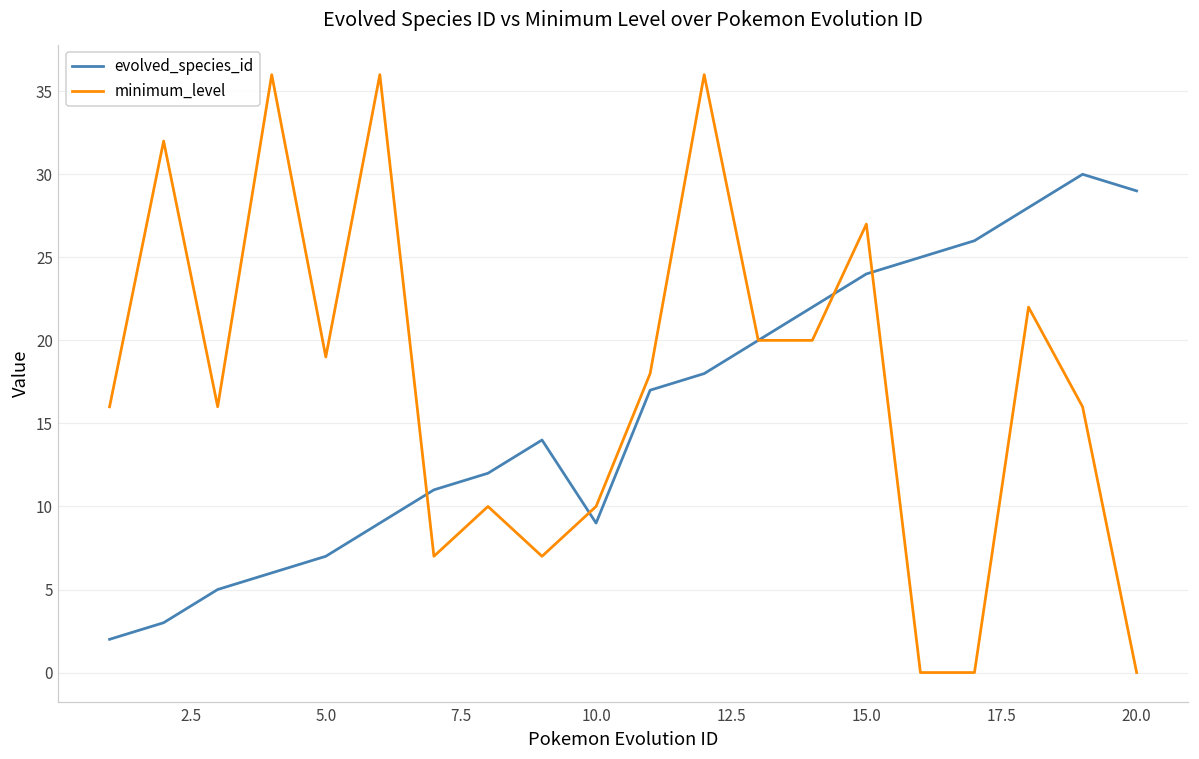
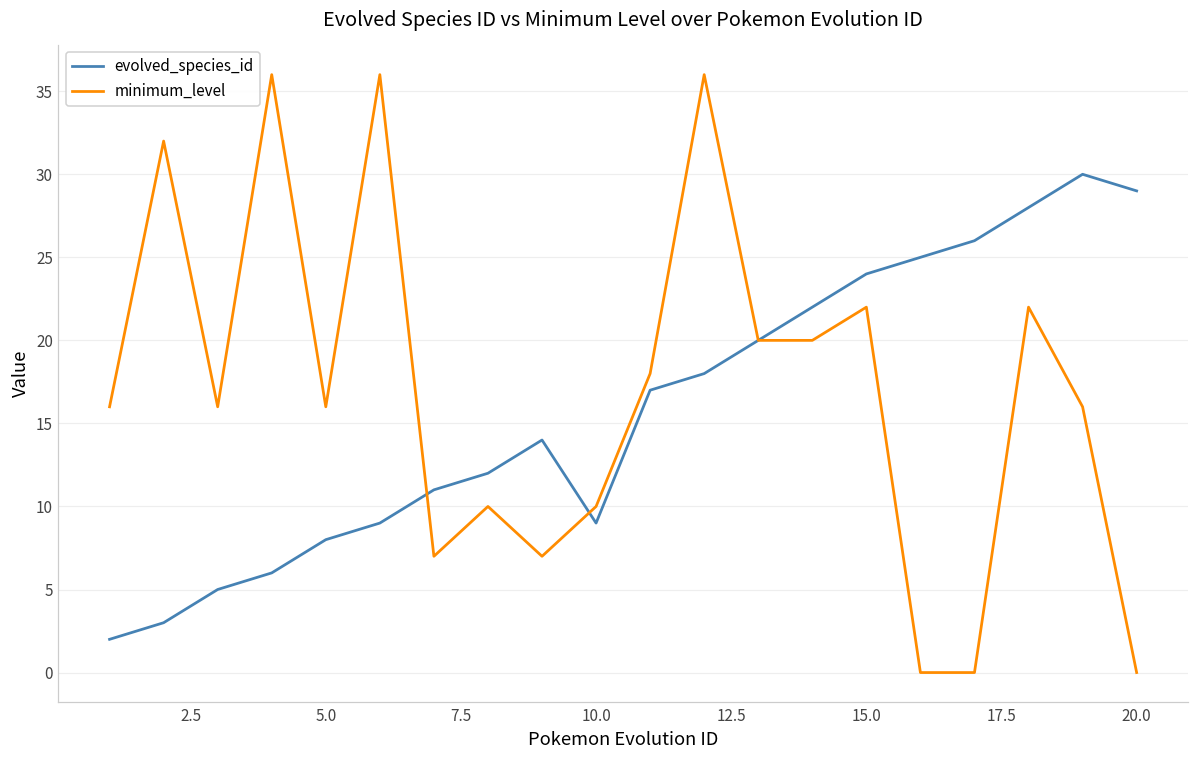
  {
    "evolved_species_id": {
-     "5.0": 7,
+     "5.0": 8,
      "10.0": 9,
      "15.0": 24,
      "20.0": 29
    },
    "minimum_level": {
-     "5.0": 19,
+     "5.0": 16,
      "10.0": 10,
-     "15.0": 27,
+     "15.0": 22,
      "20.0": 0
    }
  }
